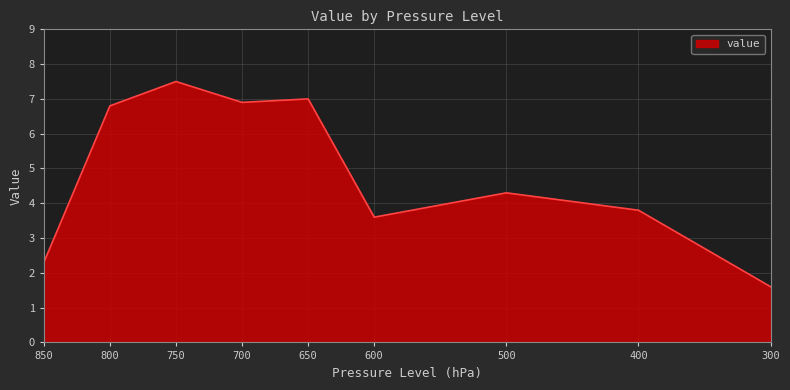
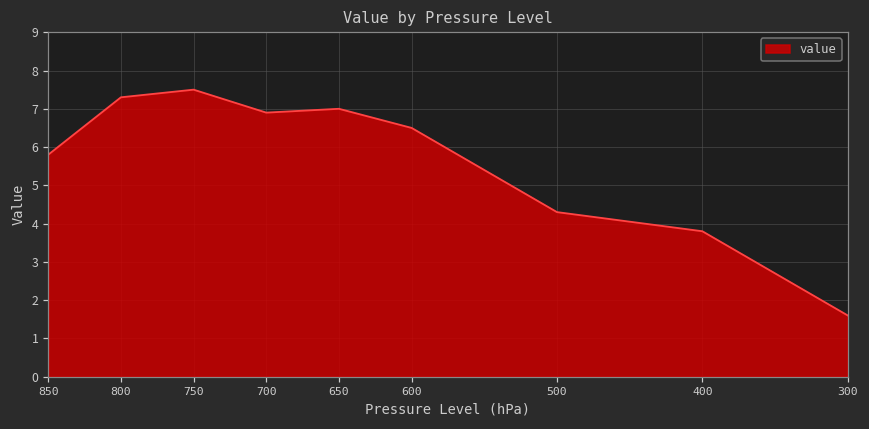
  {
-   "850": 2.3,
-   "800": 6.8,
+   "850": 5.8,
+   "800": 7.3,
    "750": 7.5,
    "700": 6.9,
    "650": 7.0,
-   "600": 3.6,
+   "600": 6.5,
    "500": 4.3,
    "400": 3.8,
    "300": 1.6
  }
